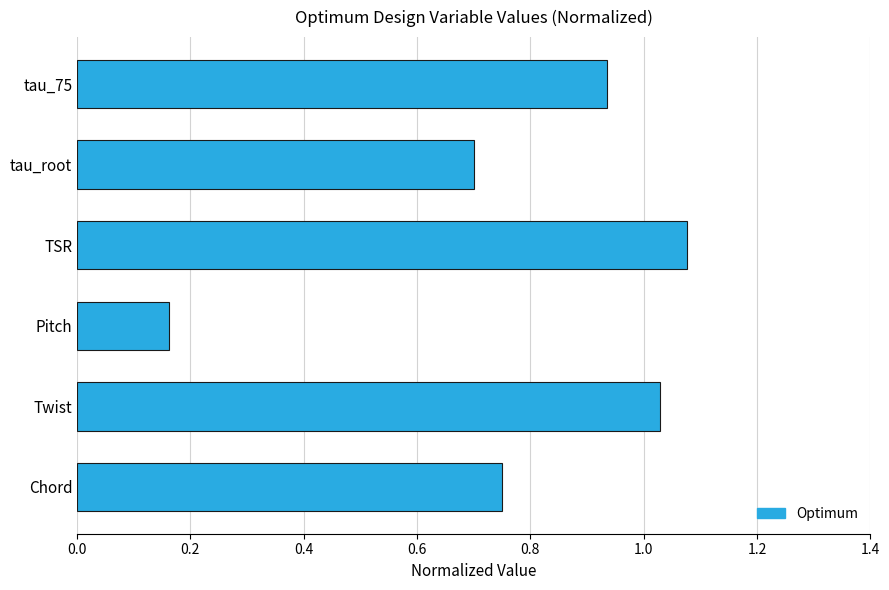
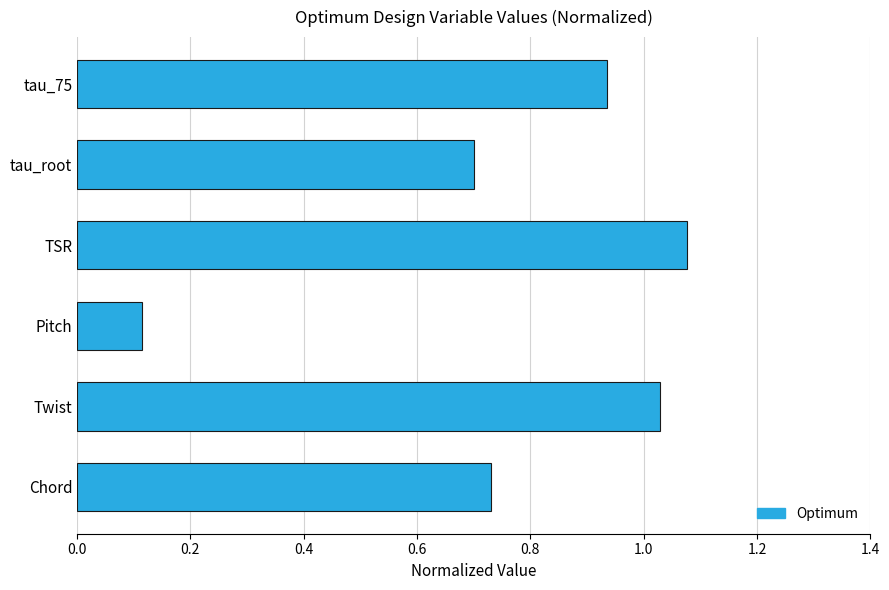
  {
    "tau_75": 0.94,
    "tau_root": 0.70,
    "TSR": 1.08,
-   "Pitch": 0.16,
+   "Pitch": 0.11,
    "Twist": 1.03,
-   "Chord": 0.75
+   "Chord": 0.73
  }
